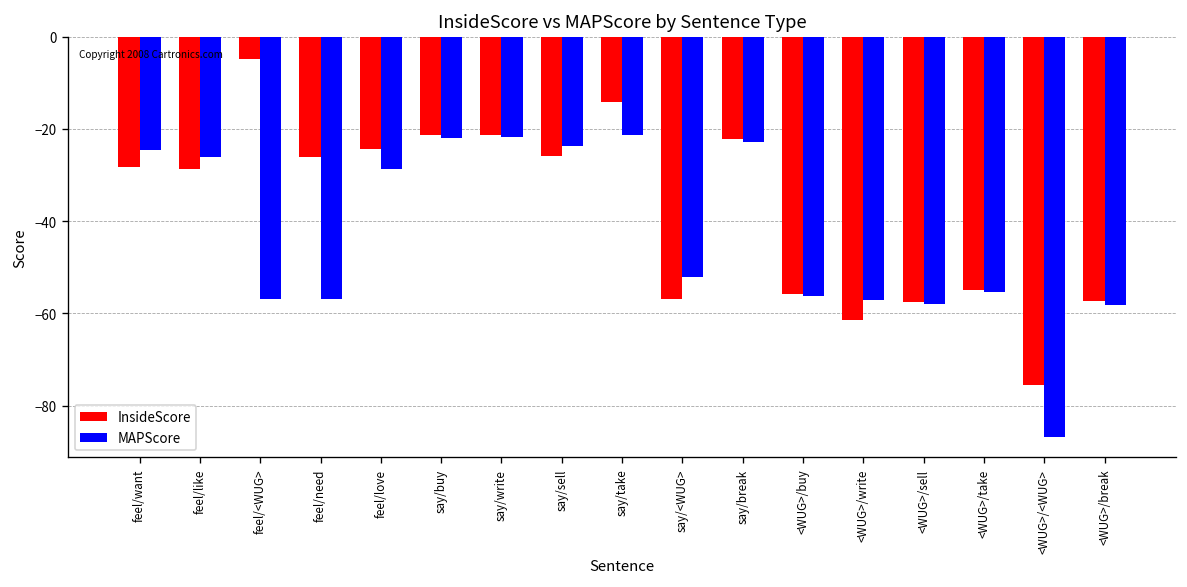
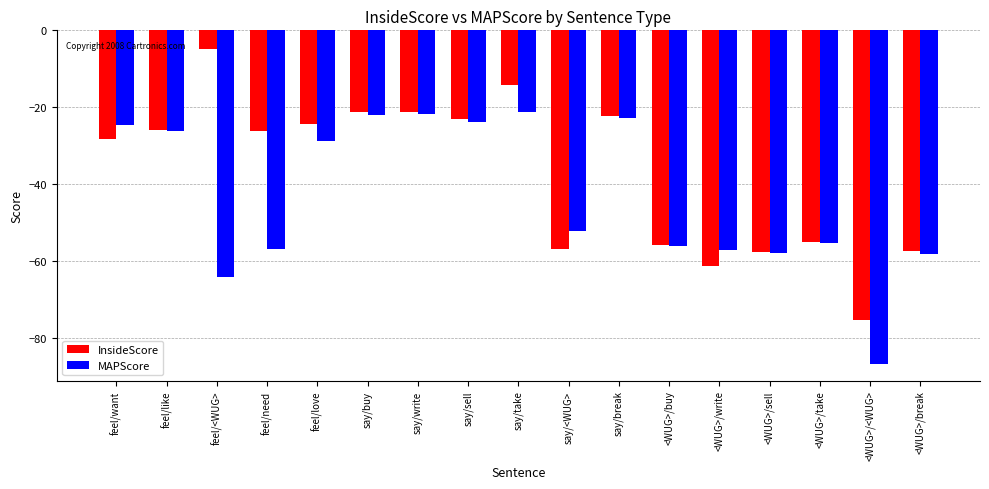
  {
    "InsideScore": {
      "feel/want": -28,
-     "feel/like": -29,
+     "feel/like": -26,
      "feel/<WUG>": -5,
      "feel/need": -26,
      "feel/love": -24,
      "say/buy": -21,
      "say/write": -21,
-     "say/sell": -26,
+     "say/sell": -23,
      "say/take": -14,
      "say/<WUG>": -57,
      "say/break": -22,
      "<WUG>/buy": -56,
      "<WUG>/write": -61,
      "<WUG>/sell": -58,
      "<WUG>/take": -55,
      "<WUG>/<WUG>": -75,
      "<WUG>/break": -57
    },
    "MAPScore": {
      "feel/like": -26,
-     "feel/<WUG>": -57,
+     "feel/<WUG>": -64,
      "feel/need": -57,
      "feel/love": -29,
      "say/buy": -22,
      "say/write": -22,
      "say/sell": -24,
      "say/take": -21,
      "say/<WUG>": -52,
      "say/break": -23,
      "<WUG>/buy": -56,
      "<WUG>/write": -57,
      "<WUG>/sell": -58,
      "<WUG>/take": -55,
      "<WUG>/<WUG>": -87,
      "<WUG>/break": -58
    }
  }
